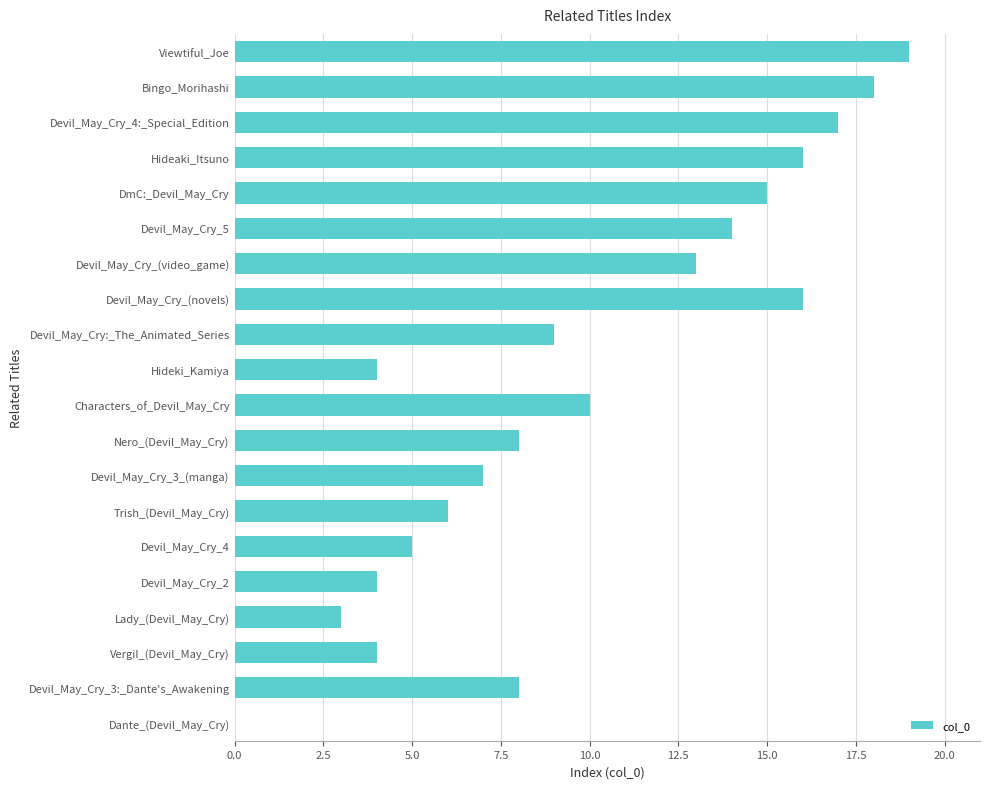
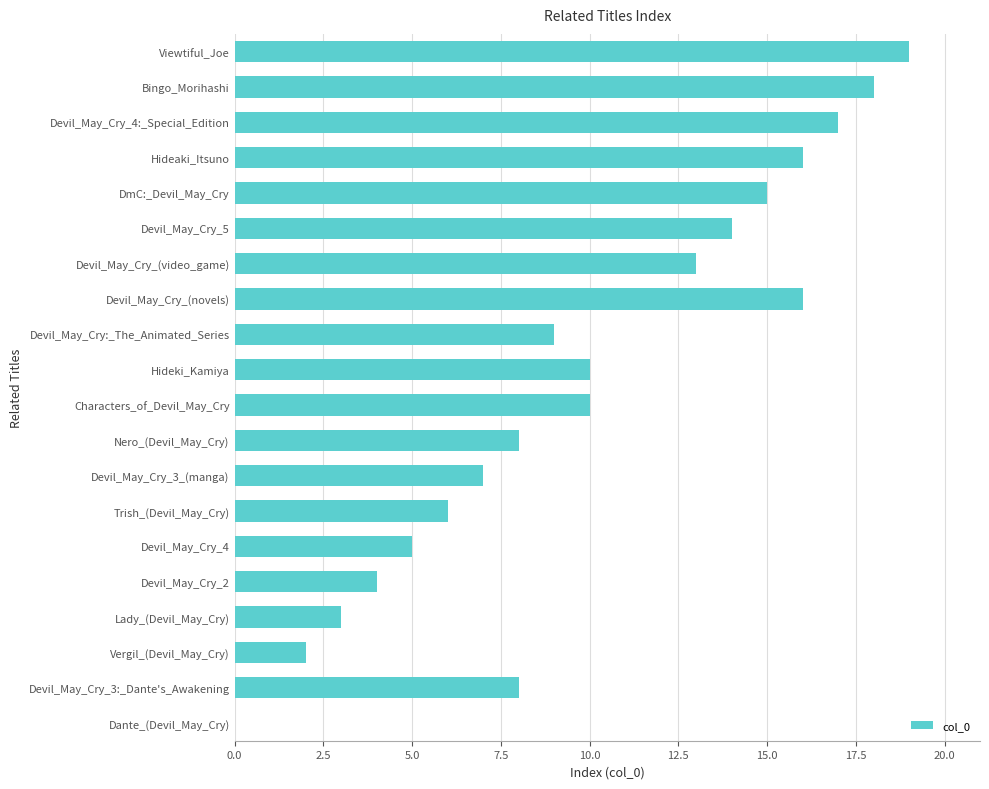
  {
    "Viewtiful_Joe": 19,
    "Bingo_Morihashi": 18,
    "Devil_May_Cry_4:_Special_Edition": 17,
    "Hideaki_Itsuno": 16,
    "DmC:_Devil_May_Cry": 15,
    "Devil_May_Cry_5": 14,
    "Devil_May_Cry_(video_game)": 13,
    "Devil_May_Cry_(novels)": 16,
    "Devil_May_Cry:_The_Animated_Series": 9,
-   "Hideki_Kamiya": 4,
+   "Hideki_Kamiya": 10,
    "Characters_of_Devil_May_Cry": 10,
    "Nero_(Devil_May_Cry)": 8,
    "Devil_May_Cry_3_(manga)": 7,
    "Trish_(Devil_May_Cry)": 6,
    "Devil_May_Cry_4": 5,
    "Devil_May_Cry_2": 4,
    "Lady_(Devil_May_Cry)": 3,
-   "Vergil_(Devil_May_Cry)": 4,
+   "Vergil_(Devil_May_Cry)": 2,
    "Devil_May_Cry_3:_Dante's_Awakening": 8,
    "Dante_(Devil_May_Cry)": 0
  }
